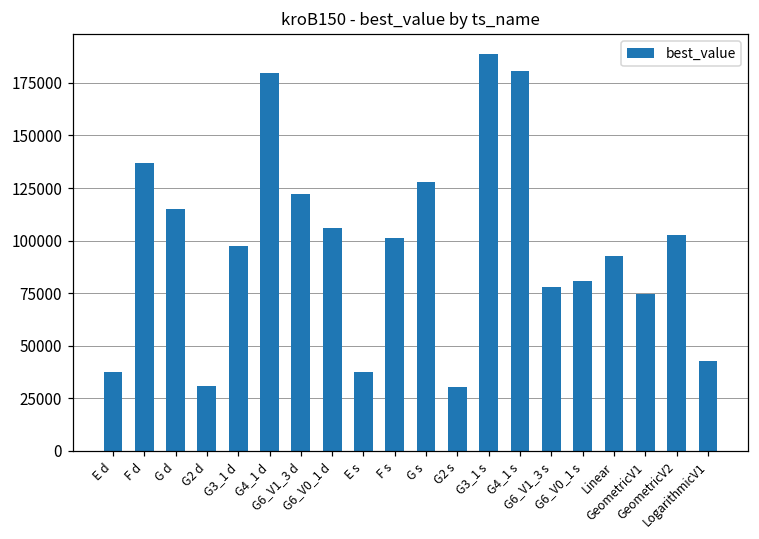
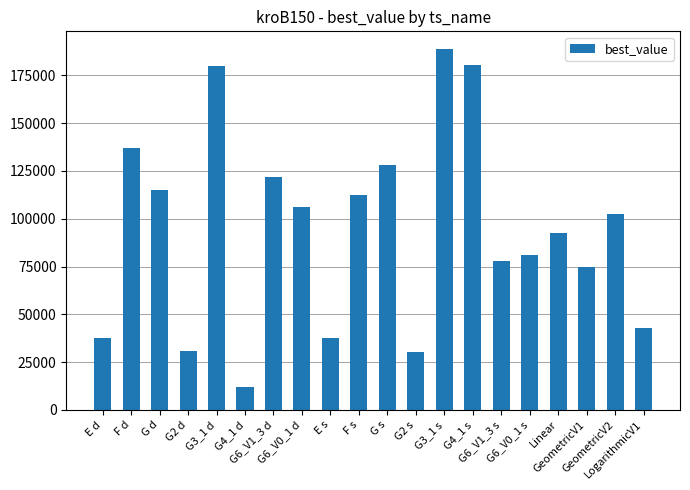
  {
    "E d": 38000,
    "F d": 137000,
    "G d": 115000,
    "G2 d": 31000,
-   "G3_1 d": 97000,
-   "G4_1 d": 180000,
+   "G3_1 d": 180000,
+   "G4_1 d": 12000,
    "G6_V1_3 d": 122000,
    "G6_V0_1 d": 106000,
    "E s": 37000,
-   "F s": 101000,
+   "F s": 112000,
    "G s": 128000,
    "G2 s": 30000,
    "G3_1 s": 189000,
    "G4_1 s": 180000,
    "G6_V1_3 s": 78000,
    "G6_V0_1 s": 81000,
    "Linear": 93000,
    "GeometricV1": 75000,
    "GeometricV2": 103000,
    "LogarithmicV1": 43000
  }
